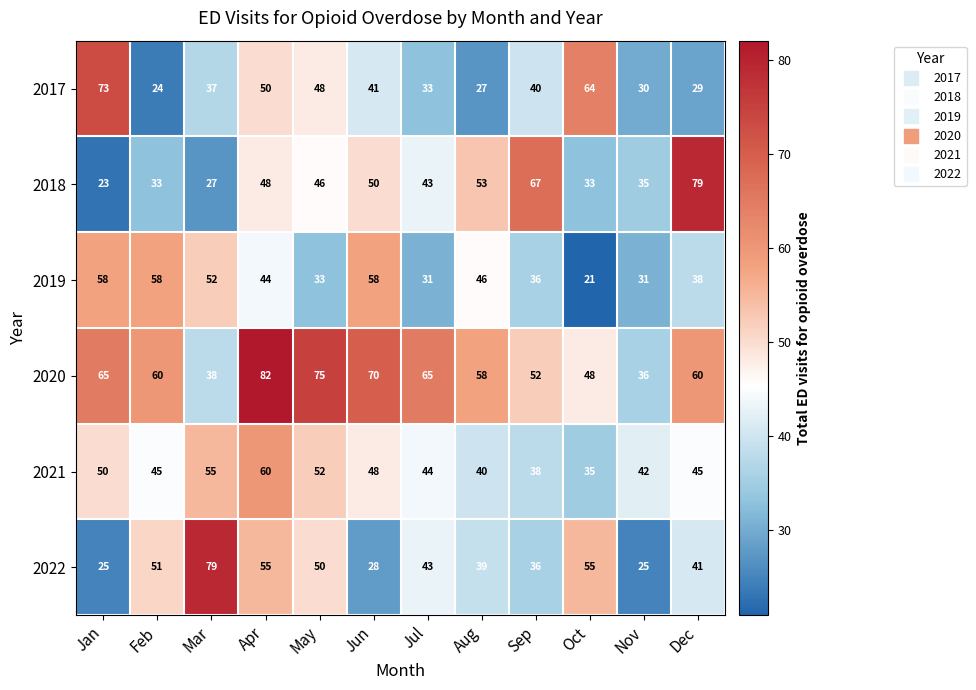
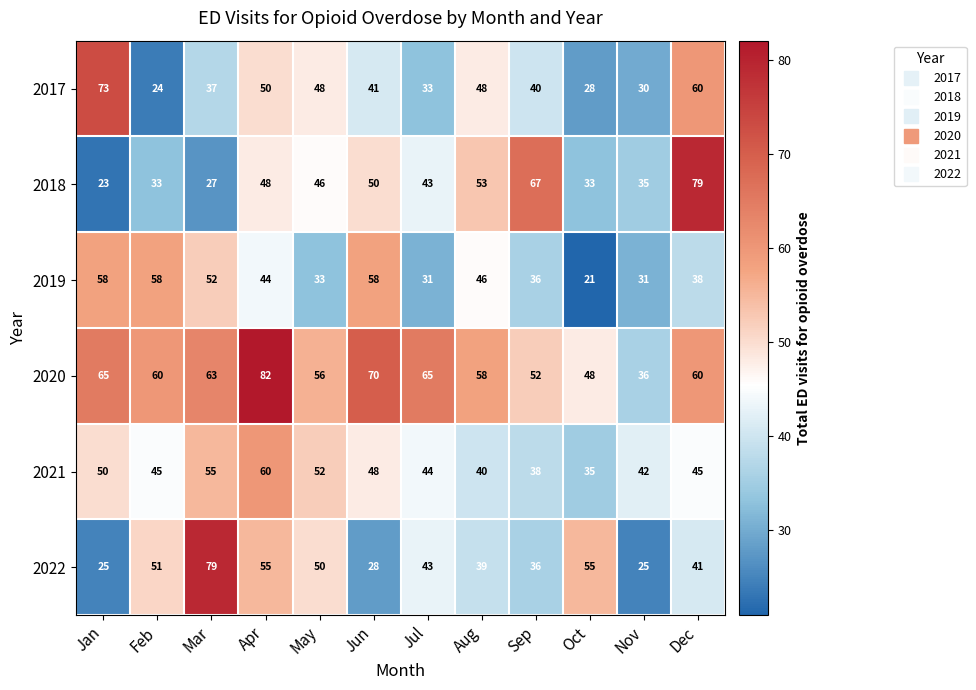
  {
    "2017": {
      "Jan": 73,
      "Feb": 24,
      "Mar": 37,
      "Apr": 50,
      "May": 48,
      "Jun": 41,
      "Jul": 33,
-     "Aug": 27,
+     "Aug": 48,
      "Sep": 40,
-     "Oct": 64,
+     "Oct": 28,
      "Nov": 30,
-     "Dec": 29
+     "Dec": 60
    },
    "2018": {
      "Jan": 23,
      "Feb": 33,
      "Mar": 27,
      "Apr": 48,
      "May": 46,
      "Jun": 50,
      "Jul": 43,
      "Aug": 53,
      "Sep": 67,
      "Oct": 33,
      "Nov": 35,
      "Dec": 79
    },
    "2019": {
      "Jan": 58,
      "Feb": 58,
      "Mar": 52,
      "Apr": 44,
      "May": 33,
      "Jun": 58,
      "Jul": 31,
      "Aug": 46,
      "Sep": 36,
      "Oct": 21,
      "Nov": 31,
      "Dec": 38
    },
    "2020": {
      "Jan": 65,
      "Feb": 60,
-     "Mar": 38,
+     "Mar": 63,
      "Apr": 82,
-     "May": 75,
+     "May": 56,
      "Jun": 70,
      "Jul": 65,
      "Aug": 58,
      "Sep": 52,
      "Oct": 48,
      "Nov": 36,
      "Dec": 60
    },
    "2021": {
      "Jan": 50,
      "Feb": 45,
      "Mar": 55,
      "Apr": 60,
      "May": 52,
      "Jun": 48,
      "Jul": 44,
      "Aug": 40,
      "Sep": 38,
      "Oct": 35,
      "Nov": 42,
      "Dec": 45
    },
    "2022": {
      "Jan": 25,
      "Feb": 51,
      "Mar": 79,
      "Apr": 55,
      "May": 50,
      "Jun": 28,
      "Jul": 43,
      "Aug": 39,
      "Sep": 36,
      "Oct": 55,
      "Nov": 25,
      "Dec": 41
    }
  }
